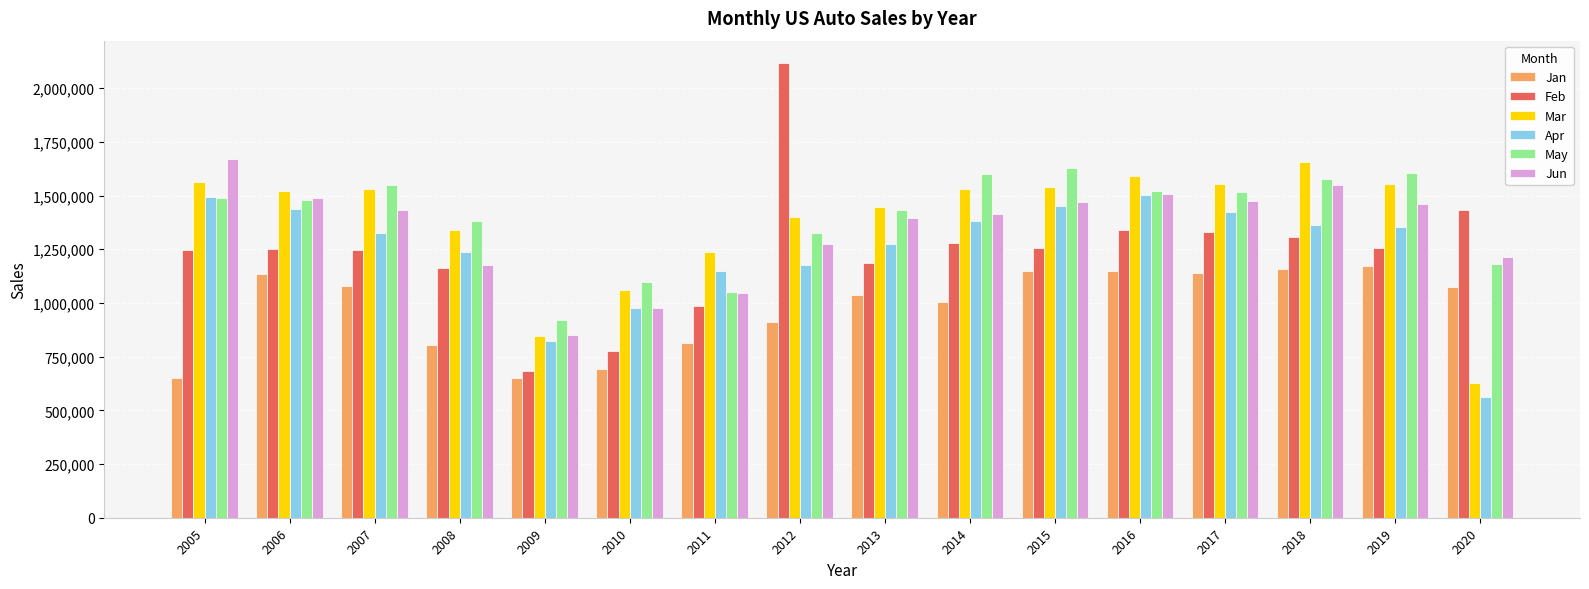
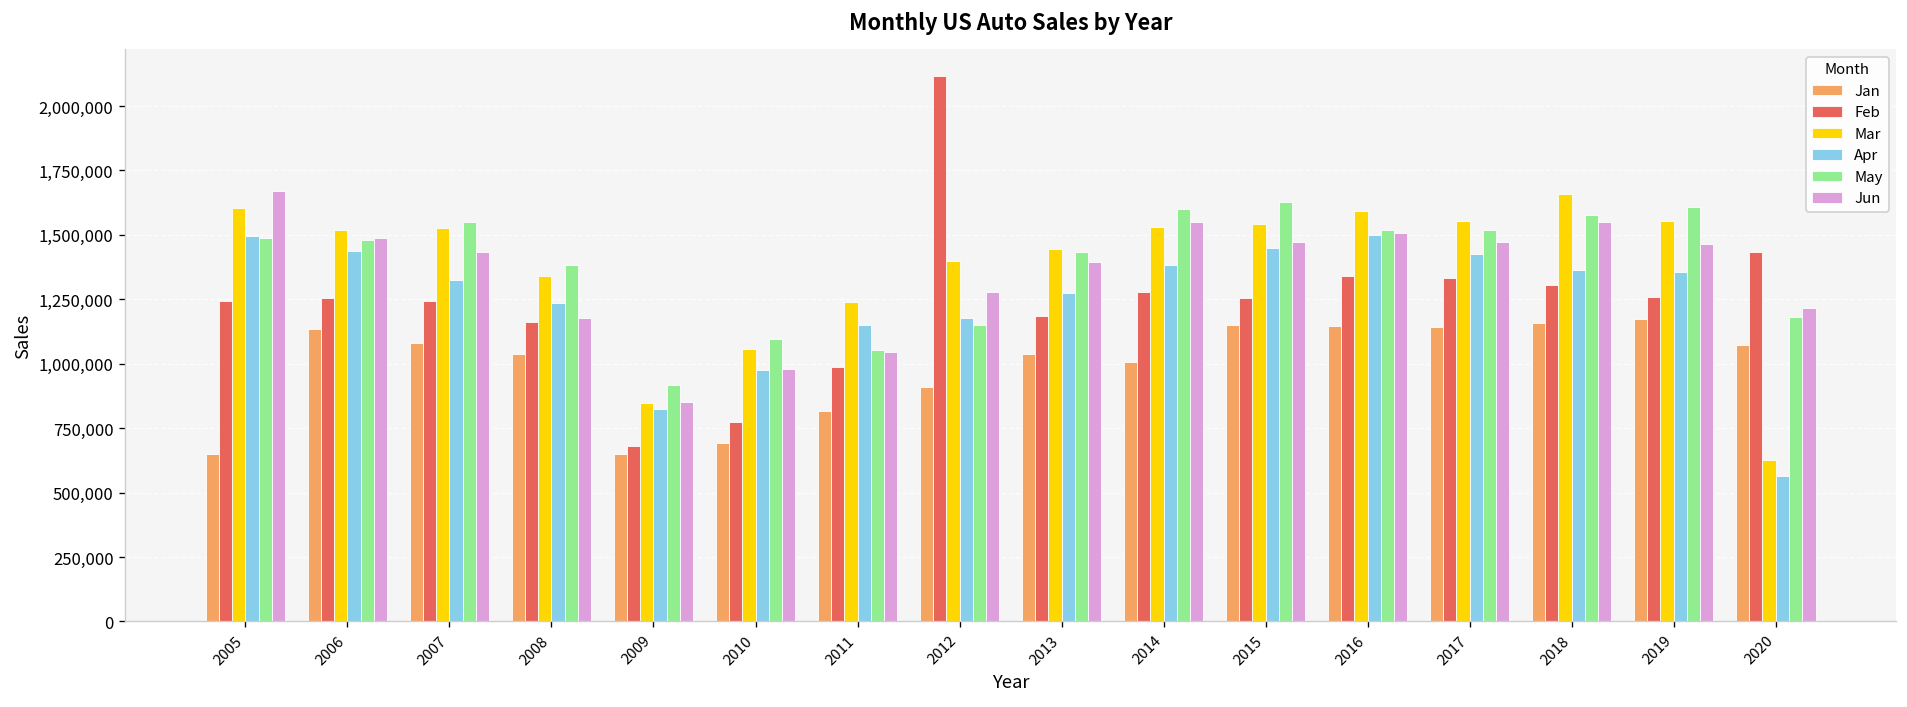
  {
    "Jan": {
      "2005": "650,000",
      "2006": "1,140,000",
      "2007": "1,080,000",
-     "2008": "800,000",
+     "2008": "1,040,000",
      "2009": "650,000",
      "2010": "690,000",
      "2011": "820,000",
      "2012": "910,000",
      "2013": "1,040,000",
      "2014": "1,010,000",
      "2015": "1,150,000",
      "2016": "1,150,000",
      "2017": "1,140,000",
      "2018": "1,160,000",
      "2019": "1,170,000",
      "2020": "1,070,000"
    },
    "Feb": {
      "2005": "1,240,000",
      "2006": "1,250,000",
      "2007": "1,240,000",
      "2008": "1,160,000",
      "2009": "680,000",
      "2010": "770,000",
      "2011": "990,000",
      "2012": "2,120,000",
      "2013": "1,190,000",
      "2014": "1,280,000",
      "2015": "1,250,000",
      "2016": "1,340,000",
      "2017": "1,330,000",
      "2018": "1,310,000",
      "2019": "1,260,000",
      "2020": "1,430,000"
    },
    "Mar": {
-     "2005": "1,560,000",
+     "2005": "1,600,000",
      "2006": "1,520,000",
      "2007": "1,530,000",
      "2008": "1,340,000",
      "2009": "850,000",
      "2010": "1,060,000",
      "2011": "1,240,000",
      "2012": "1,400,000",
      "2013": "1,440,000",
      "2014": "1,530,000",
      "2015": "1,540,000",
      "2016": "1,590,000",
      "2017": "1,550,000",
      "2018": "1,660,000",
      "2019": "1,550,000",
      "2020": "630,000"
    },
    "Apr": {
      "2005": "1,490,000",
      "2006": "1,440,000",
      "2007": "1,330,000",
      "2008": "1,240,000",
      "2009": "820,000",
      "2010": "980,000",
      "2011": "1,150,000",
      "2012": "1,180,000",
      "2013": "1,280,000",
      "2014": "1,380,000",
      "2015": "1,450,000",
      "2016": "1,500,000",
      "2017": "1,420,000",
      "2018": "1,360,000",
      "2019": "1,360,000",
      "2020": "560,000"
    },
    "May": {
      "2005": "1,490,000",
      "2006": "1,480,000",
      "2007": "1,550,000",
      "2008": "1,380,000",
      "2009": "920,000",
      "2010": "1,100,000",
      "2011": "1,050,000",
-     "2012": "1,330,000",
+     "2012": "1,150,000",
      "2013": "1,430,000",
      "2014": "1,600,000",
      "2015": "1,630,000",
      "2016": "1,520,000",
      "2017": "1,520,000",
      "2018": "1,580,000",
      "2019": "1,610,000",
      "2020": "1,180,000"
    },
    "Jun": {
      "2005": "1,670,000",
      "2006": "1,490,000",
      "2007": "1,430,000",
      "2008": "1,180,000",
      "2009": "850,000",
      "2010": "980,000",
      "2011": "1,040,000",
      "2012": "1,280,000",
      "2013": "1,400,000",
-     "2014": "1,410,000",
+     "2014": "1,550,000",
      "2015": "1,470,000",
      "2016": "1,510,000",
      "2017": "1,470,000",
      "2018": "1,550,000",
      "2019": "1,460,000",
      "2020": "1,210,000"
    }
  }
